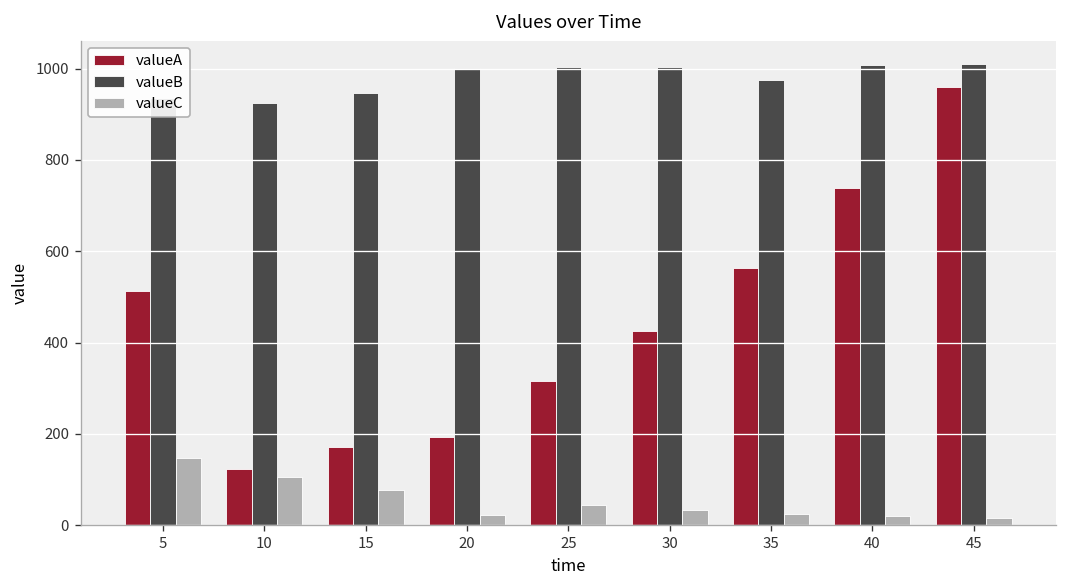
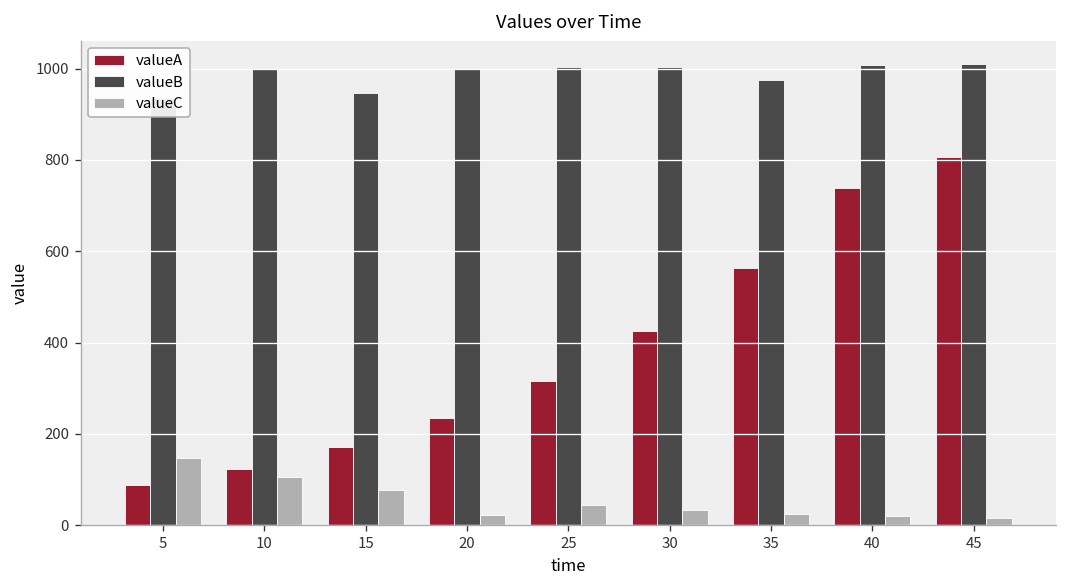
  {
    "valueA": {
-     "5": 510,
+     "5": 90,
      "10": 120,
      "15": 170,
-     "20": 190,
+     "20": 230,
      "25": 320,
      "30": 420,
      "35": 560,
      "40": 740,
-     "45": 960
+     "45": 810
    },
    "valueB": {
-     "10": 930,
+     "10": 1000,
      "15": 950,
      "20": 1000,
      "25": 1000,
      "30": 1000,
      "35": 980,
      "40": 1010,
      "45": 1010
    },
    "valueC": {
      "5": 150,
      "10": 110,
      "15": 80,
      "20": 20,
      "25": 40,
      "30": 30,
      "35": 30,
      "40": 20,
      "45": 20
    }
  }
